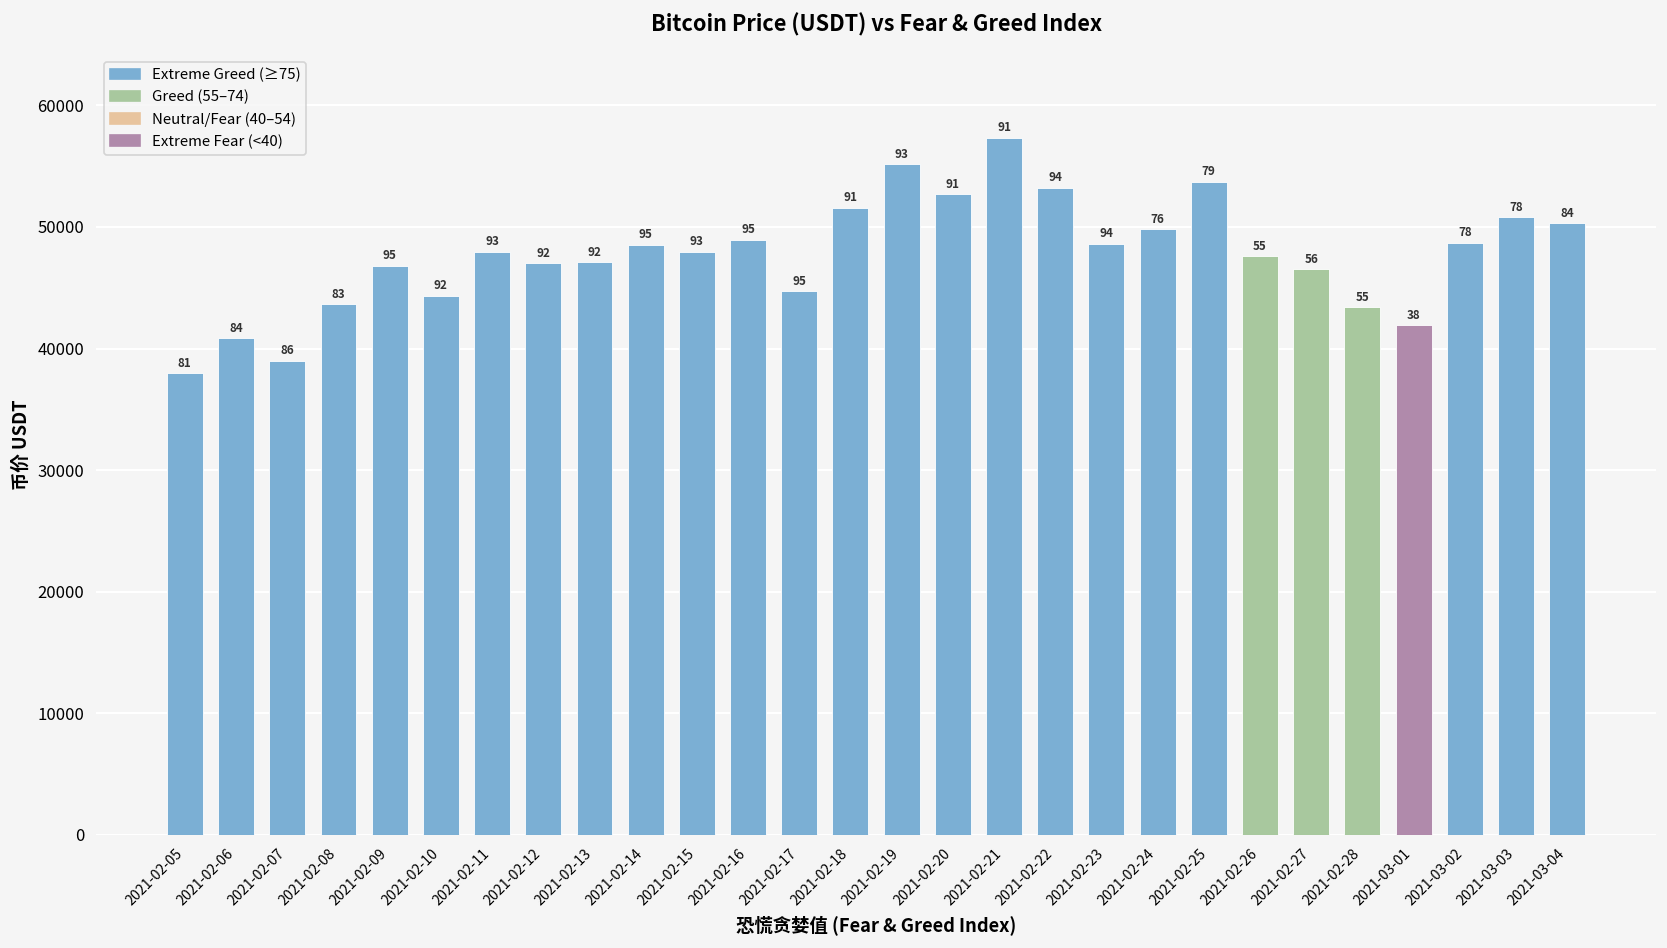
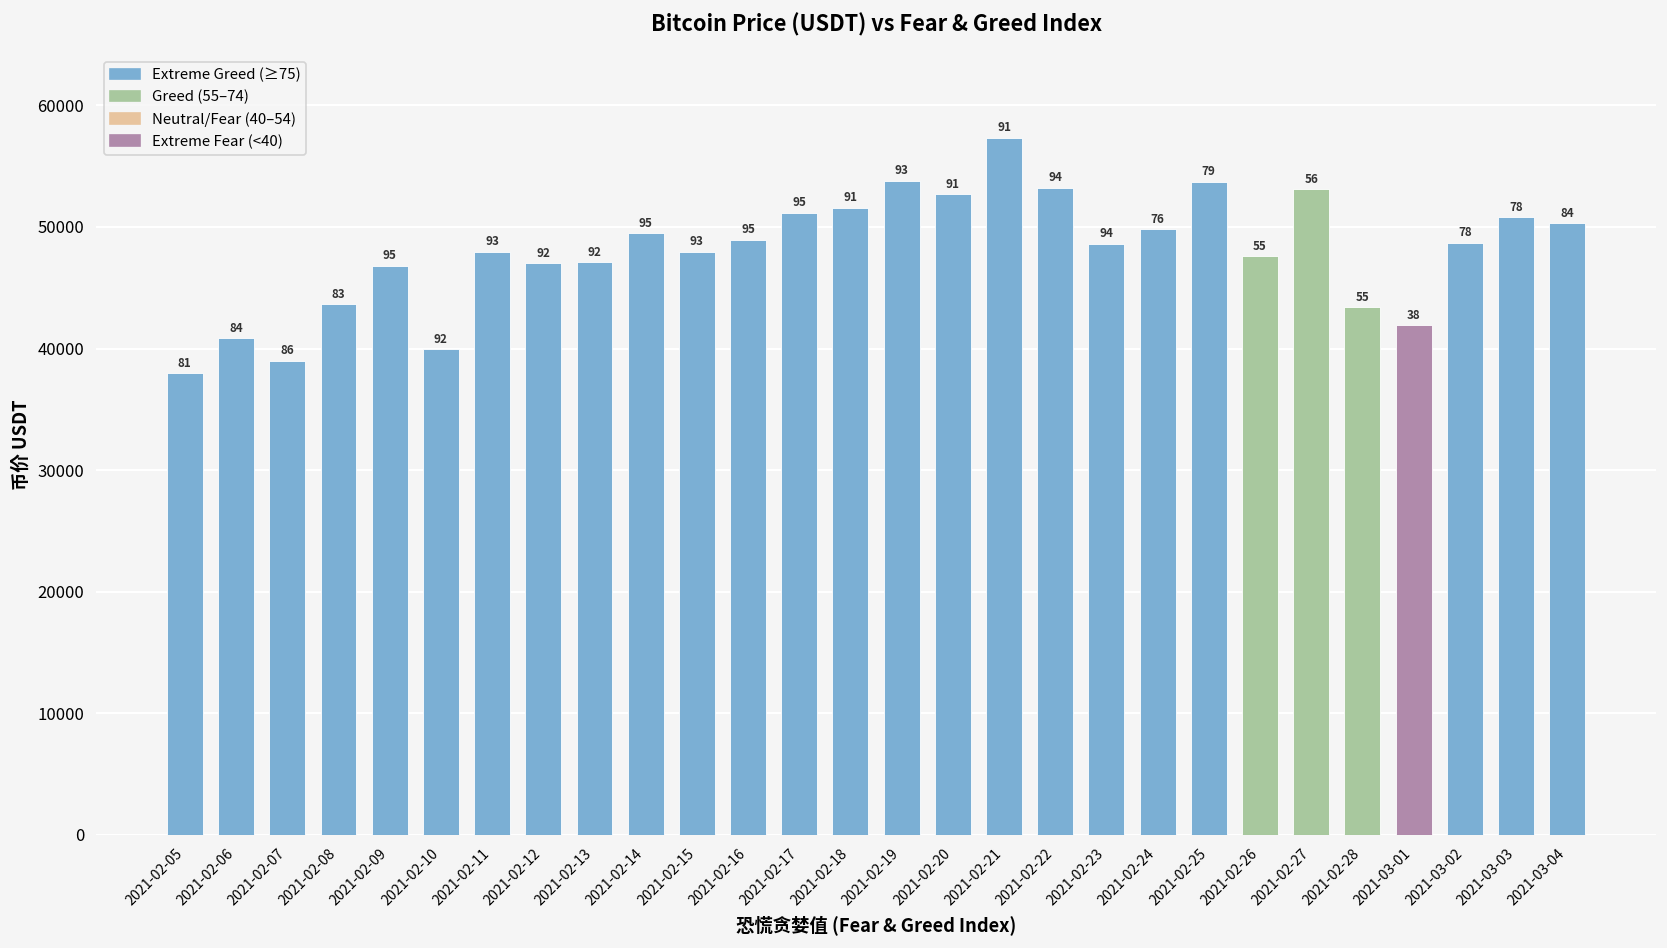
  {
-   "2021-02-10": 44300,
-   "2021-02-14": 48500,
-   "2021-02-17": 44700,
-   "2021-02-19": 55100,
-   "2021-02-27": 46500
+   "2021-02-10": 39900,
+   "2021-02-14": 49500,
+   "2021-02-17": 51100,
+   "2021-02-19": 53800,
+   "2021-02-27": 53100
  }
